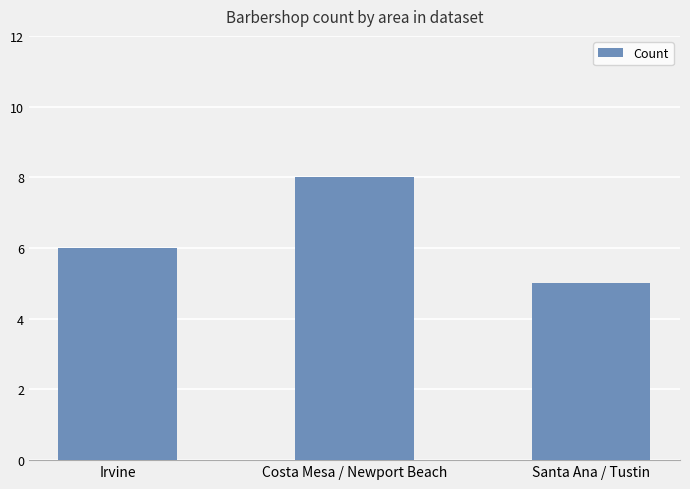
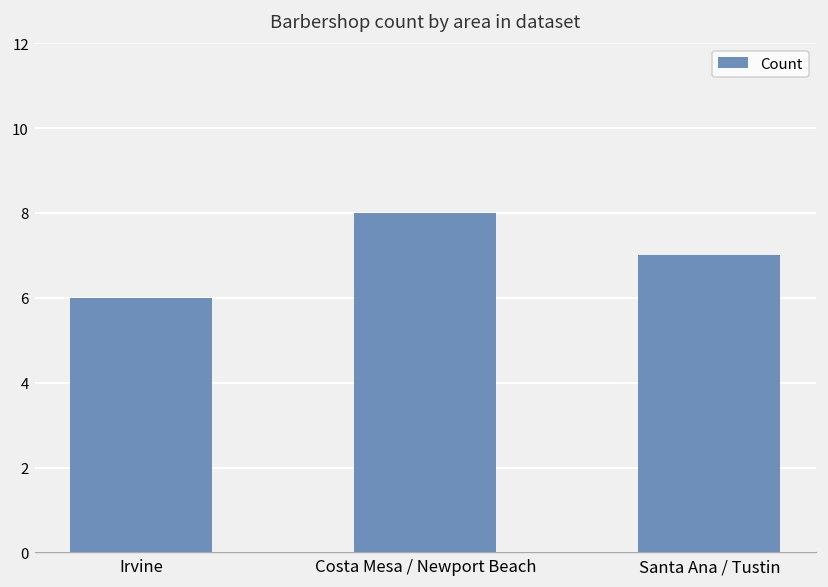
  {
    "Irvine": 6,
    "Costa Mesa / Newport Beach": 8,
-   "Santa Ana / Tustin": 5
+   "Santa Ana / Tustin": 7
  }
